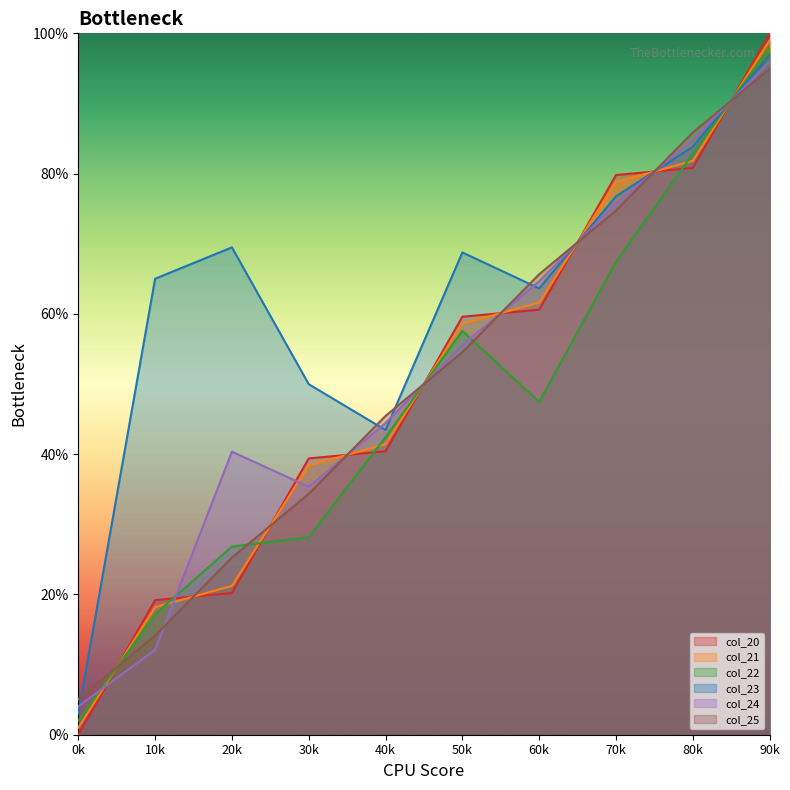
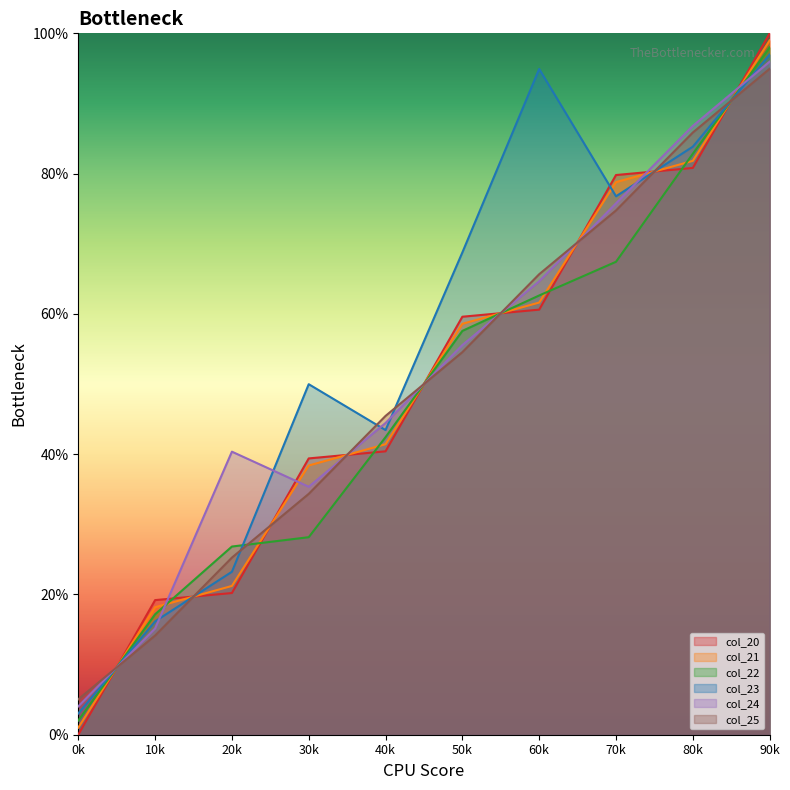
  {
    "col_22": {
      "0k": "2%",
      "10k": "17%",
      "20k": "27%",
      "30k": "28%",
      "40k": "42%",
      "50k": "58%",
-     "60k": "47%",
+     "60k": "63%",
      "70k": "67%",
      "80k": "83%",
      "90k": "98%"
    },
    "col_23": {
      "0k": "3%",
-     "10k": "65%",
-     "20k": "69%",
+     "10k": "16%",
+     "20k": "23%",
      "30k": "50%",
      "40k": "43%",
      "50k": "69%",
-     "60k": "64%",
+     "60k": "95%",
      "70k": "77%",
      "80k": "84%",
      "90k": "97%"
    },
    "col_24": {
      "0k": "4%",
-     "10k": "12%",
+     "10k": "15%",
      "20k": "40%",
      "30k": "35%",
      "40k": "44%",
      "50k": "56%",
      "60k": "65%",
      "70k": "76%",
-     "80k": "85%",
+     "80k": "87%",
      "90k": "96%"
    }
  }
